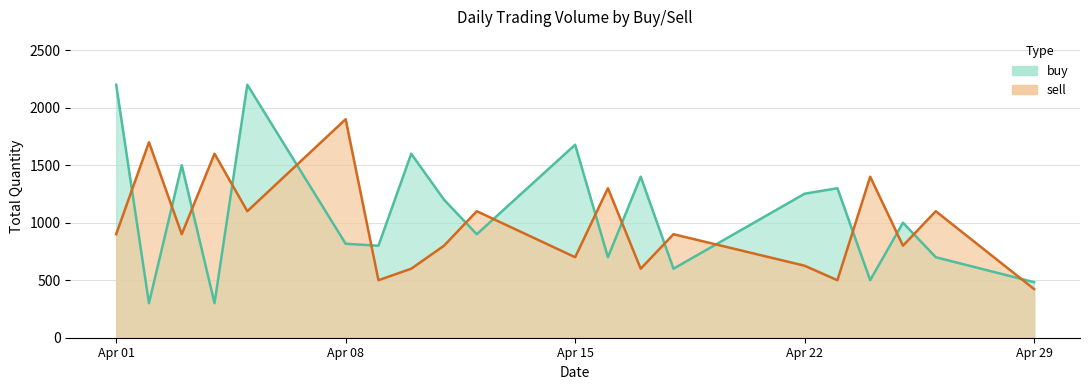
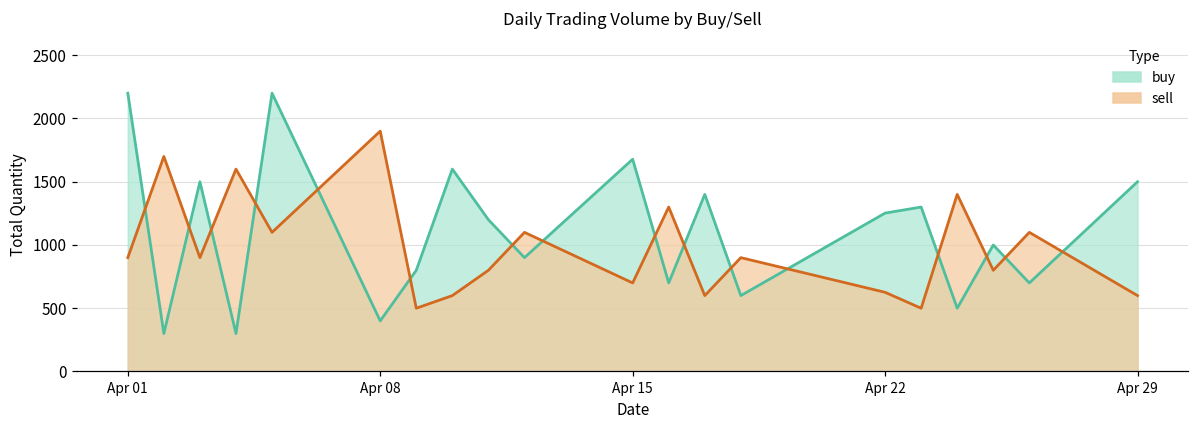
  {
    "buy": {
      "Apr 01": 2200,
-     "Apr 08": 820,
+     "Apr 08": 400,
      "Apr 15": 1680,
      "Apr 22": 1250,
-     "Apr 29": 480
+     "Apr 29": 1500
    },
    "sell": {
      "Apr 01": 900,
      "Apr 08": 1900,
      "Apr 15": 700,
      "Apr 22": 630,
-     "Apr 29": 420
+     "Apr 29": 600
    }
  }
